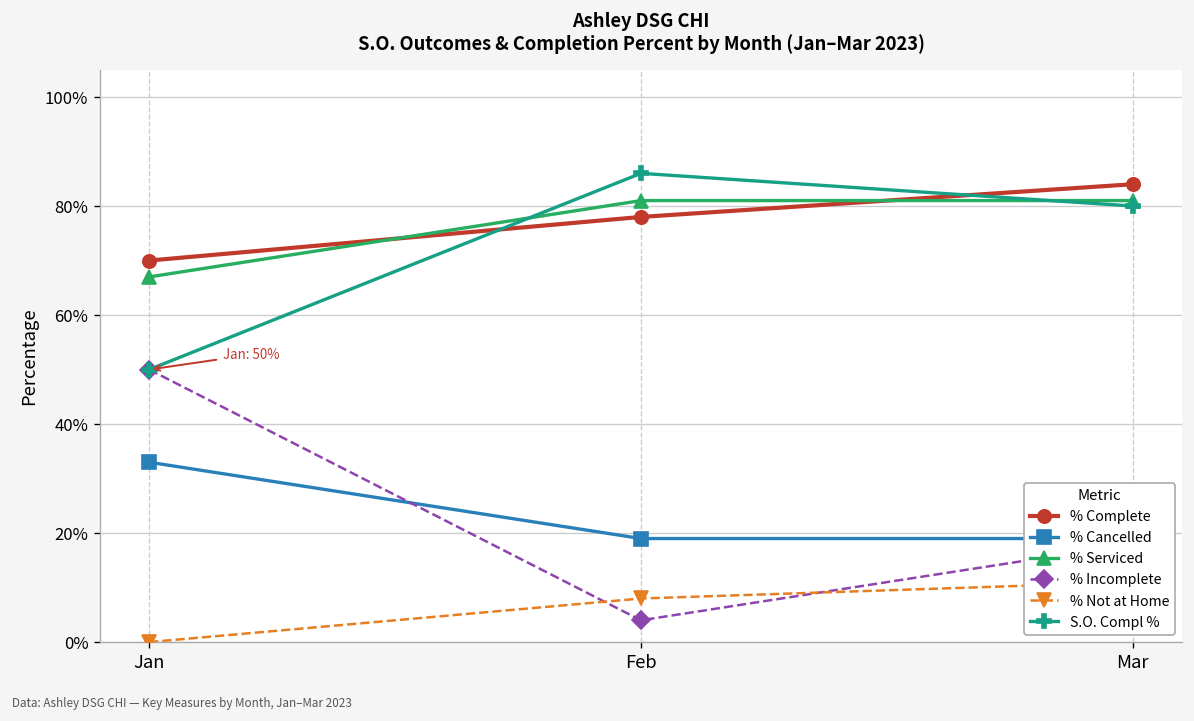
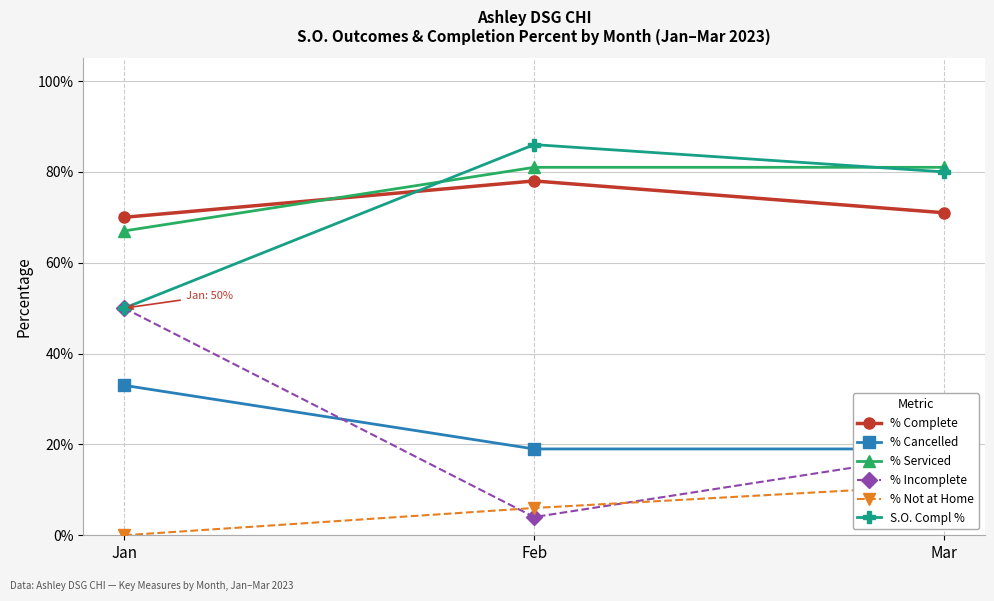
  {
    "% Complete": {
      "Jan": "70%",
      "Feb": "78%",
-     "Mar": "84%"
+     "Mar": "71%"
    },
    "% Cancelled": {
      "Jan": "33%",
      "Feb": "19%"
    },
    "% Incomplete": {
      "Feb": "4%"
    },
    "% Not at Home": {
      "Jan": "0%",
-     "Feb": "8%"
+     "Feb": "6%"
    }
  }
